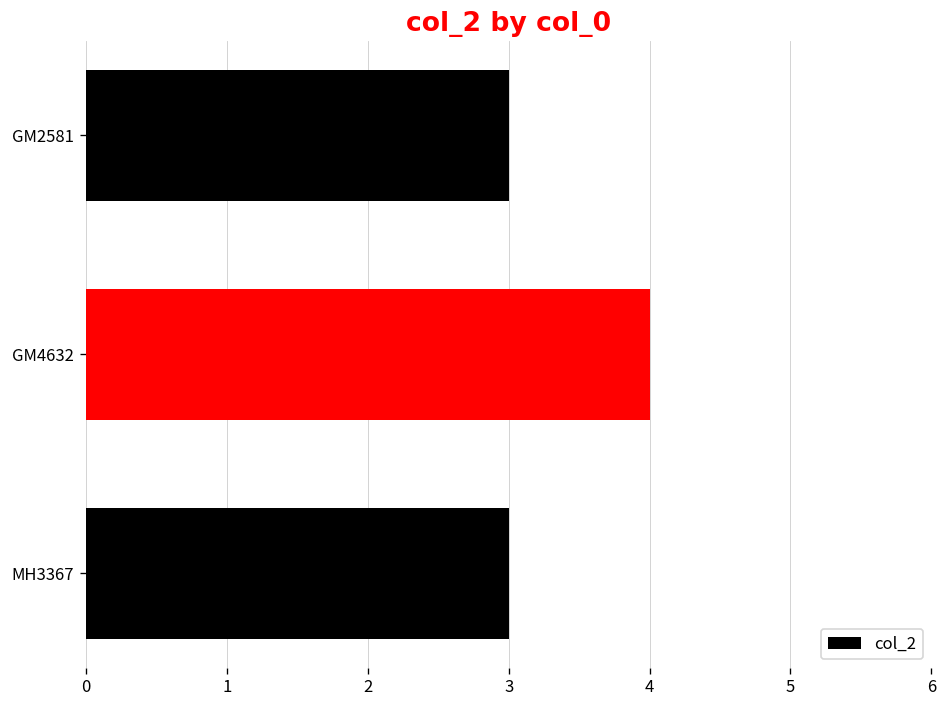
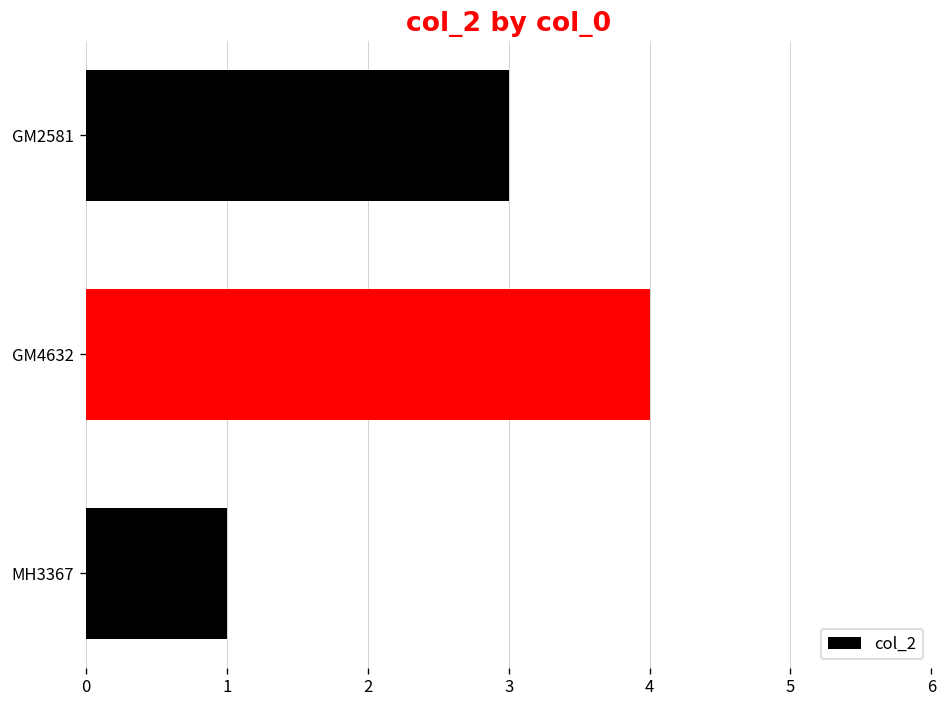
  {
    "GM2581": 3,
    "GM4632": 4,
-   "MH3367": 3
+   "MH3367": 1
  }
